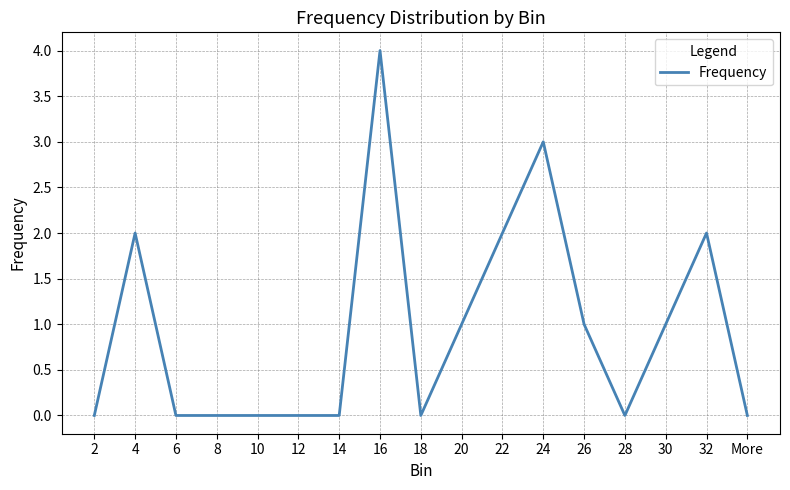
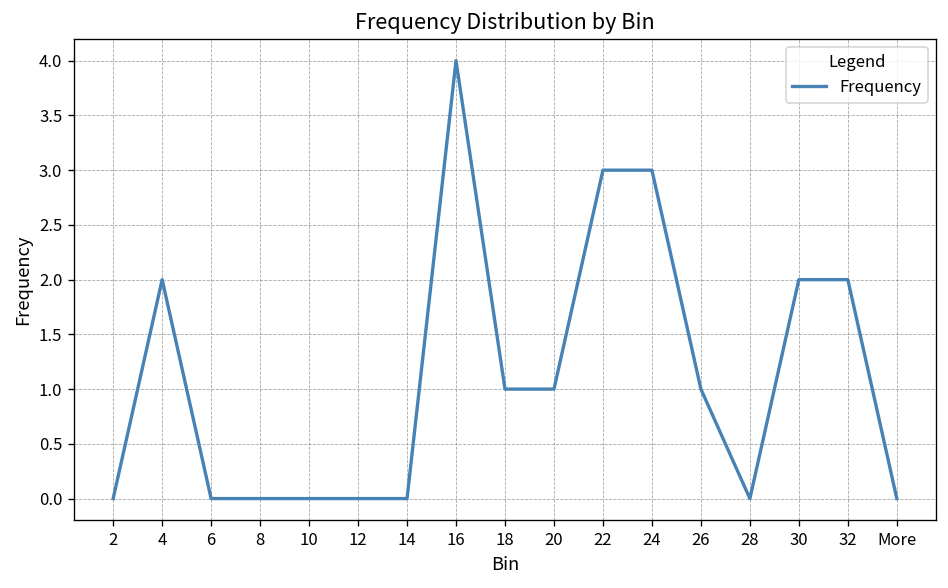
  {
    "2": 0,
    "4": 2,
    "6": 0,
    "8": 0,
    "10": 0,
    "12": 0,
    "14": 0,
    "16": 4,
-   "18": 0,
+   "18": 1,
    "20": 1,
-   "22": 2,
+   "22": 3,
    "24": 3,
    "26": 1,
    "28": 0,
-   "30": 1,
+   "30": 2,
    "32": 2,
    "More": 0
  }
